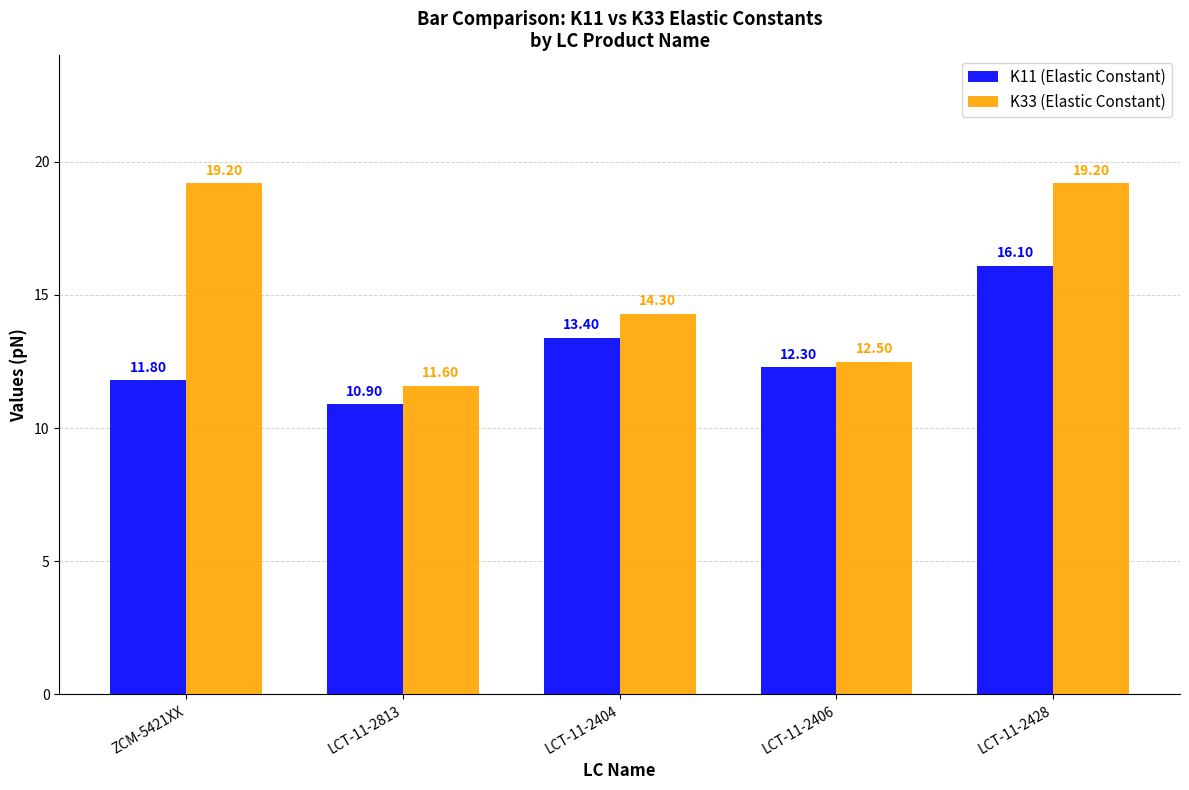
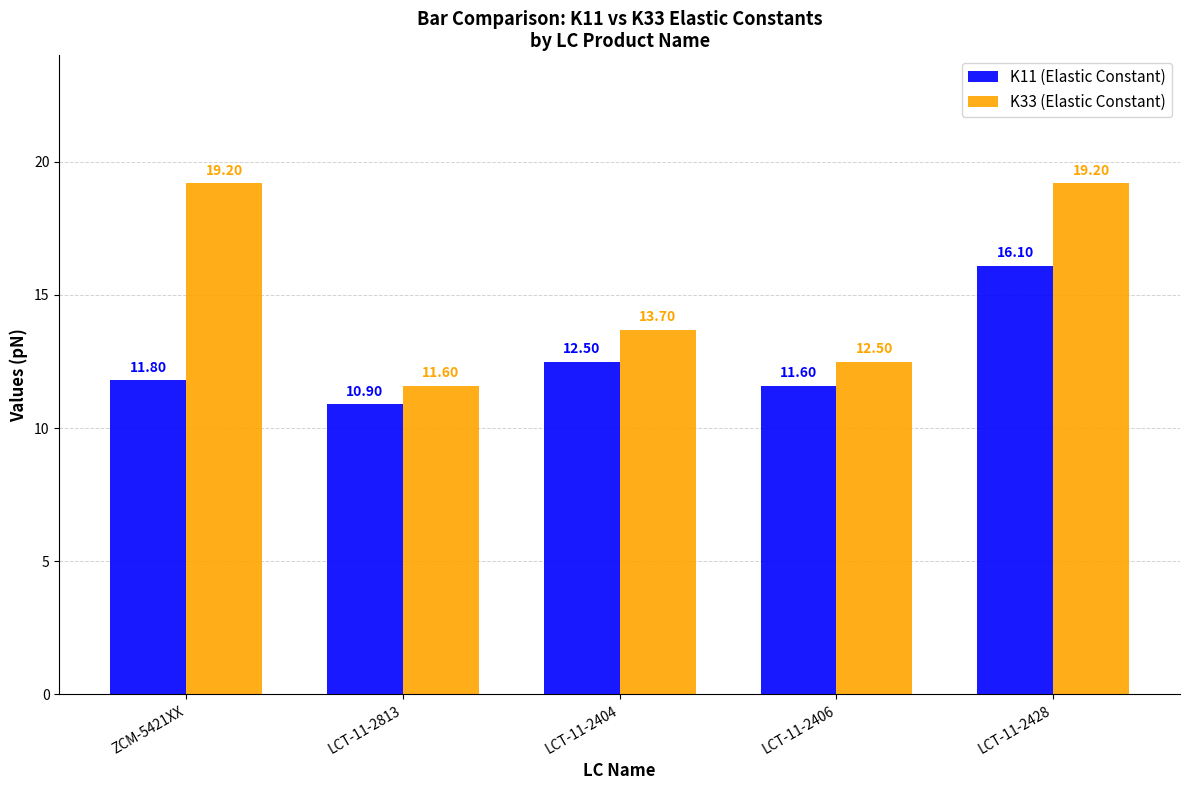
  {
    "K11 (Elastic Constant)": {
      "ZCM-5421XX": 11.80,
      "LCT-11-2813": 10.90,
-     "LCT-11-2404": 13.40,
-     "LCT-11-2406": 12.30,
+     "LCT-11-2404": 12.50,
+     "LCT-11-2406": 11.60,
      "LCT-11-2428": 16.10
    },
    "K33 (Elastic Constant)": {
      "ZCM-5421XX": 19.20,
      "LCT-11-2813": 11.60,
-     "LCT-11-2404": 14.30,
+     "LCT-11-2404": 13.70,
      "LCT-11-2406": 12.50,
      "LCT-11-2428": 19.20
    }
  }
